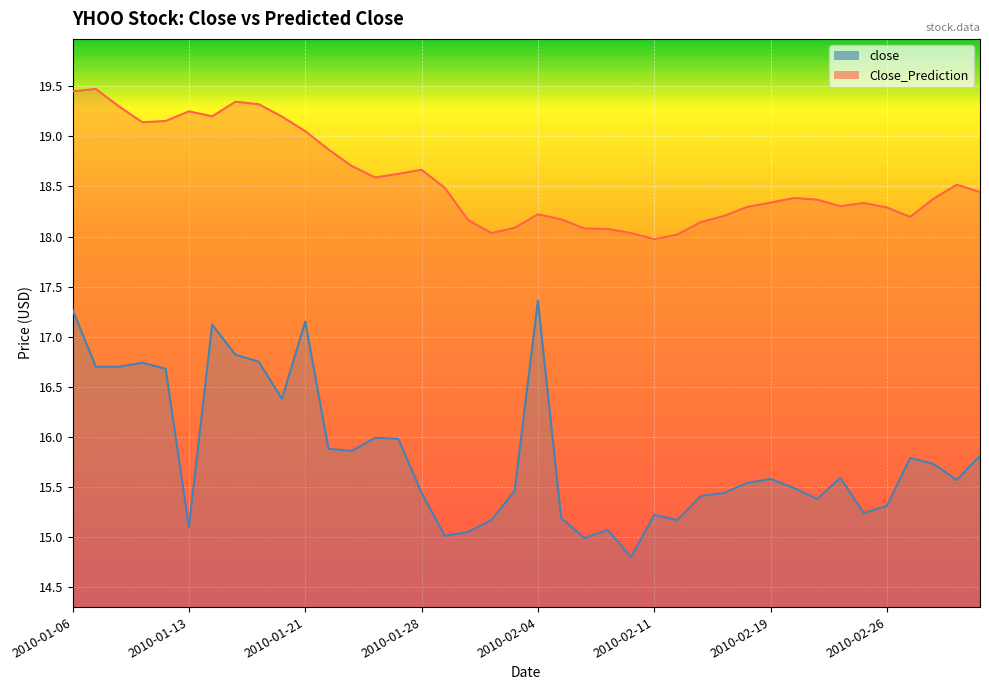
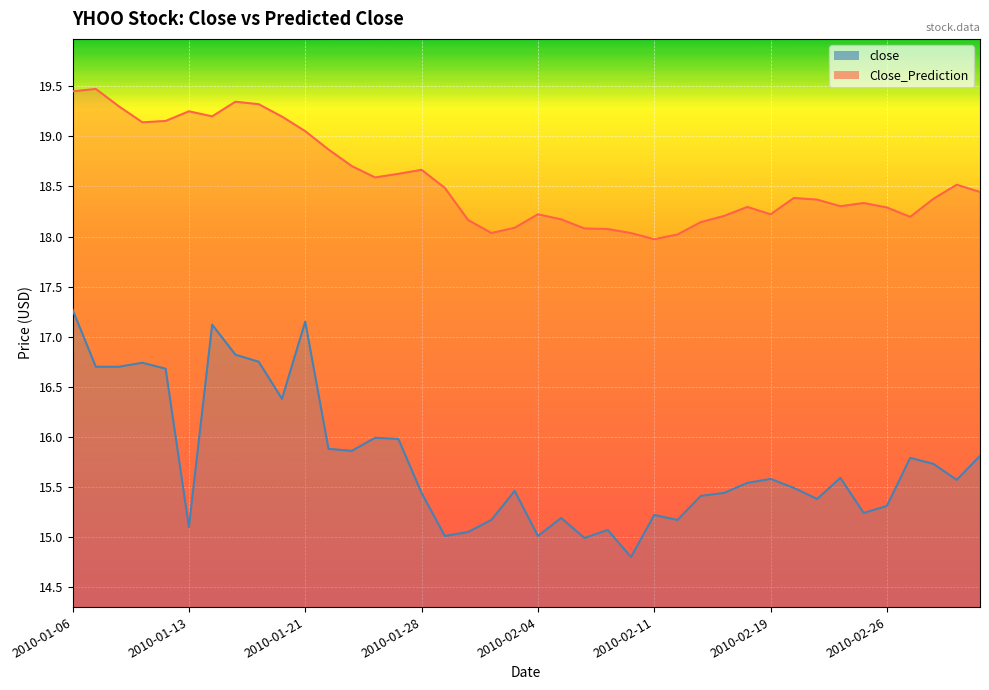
  {
    "close": {
      "2010-01-06": 17.27,
      "2010-01-13": 15.10,
      "2010-01-21": 17.15,
      "2010-01-28": 15.44,
-     "2010-02-04": 17.36,
+     "2010-02-04": 15.01,
      "2010-02-11": 15.22,
      "2010-02-19": 15.58,
      "2010-02-26": 15.31
    },
    "Close_Prediction": {
      "2010-01-06": 19.45,
      "2010-01-13": 19.25,
      "2010-01-21": 19.05,
      "2010-01-28": 18.67,
      "2010-02-04": 18.22,
      "2010-02-11": 17.97,
-     "2010-02-19": 18.34,
+     "2010-02-19": 18.22,
      "2010-02-26": 18.29
    }
  }
